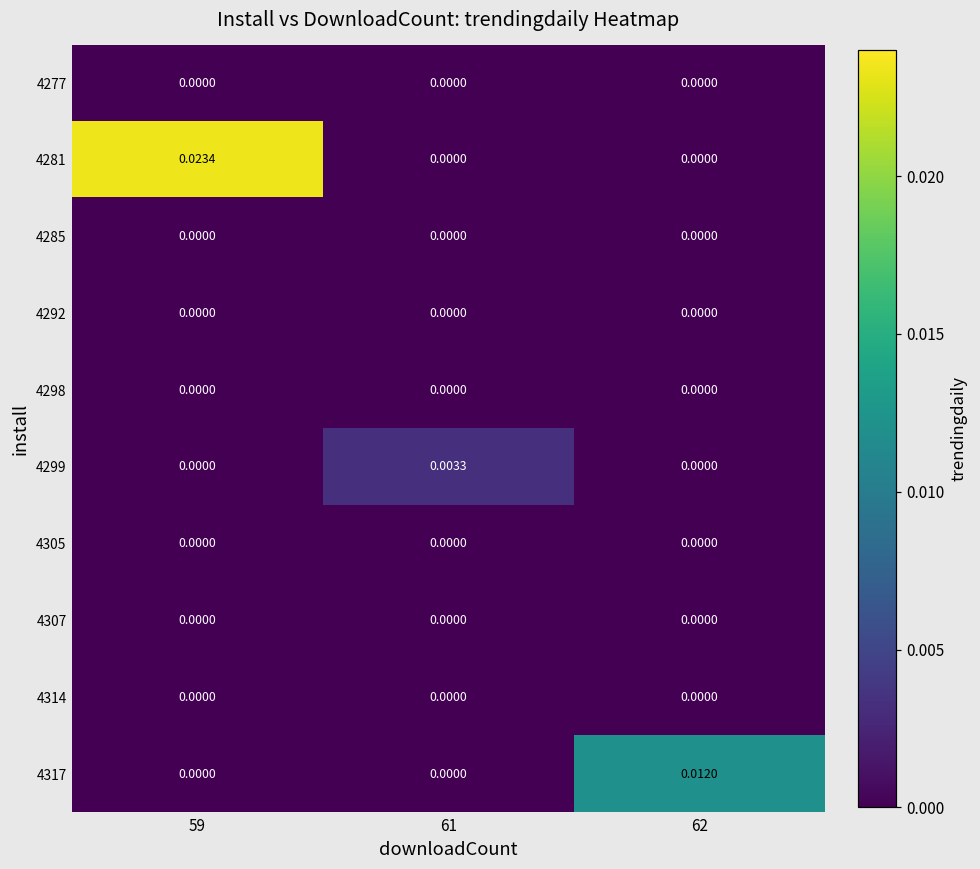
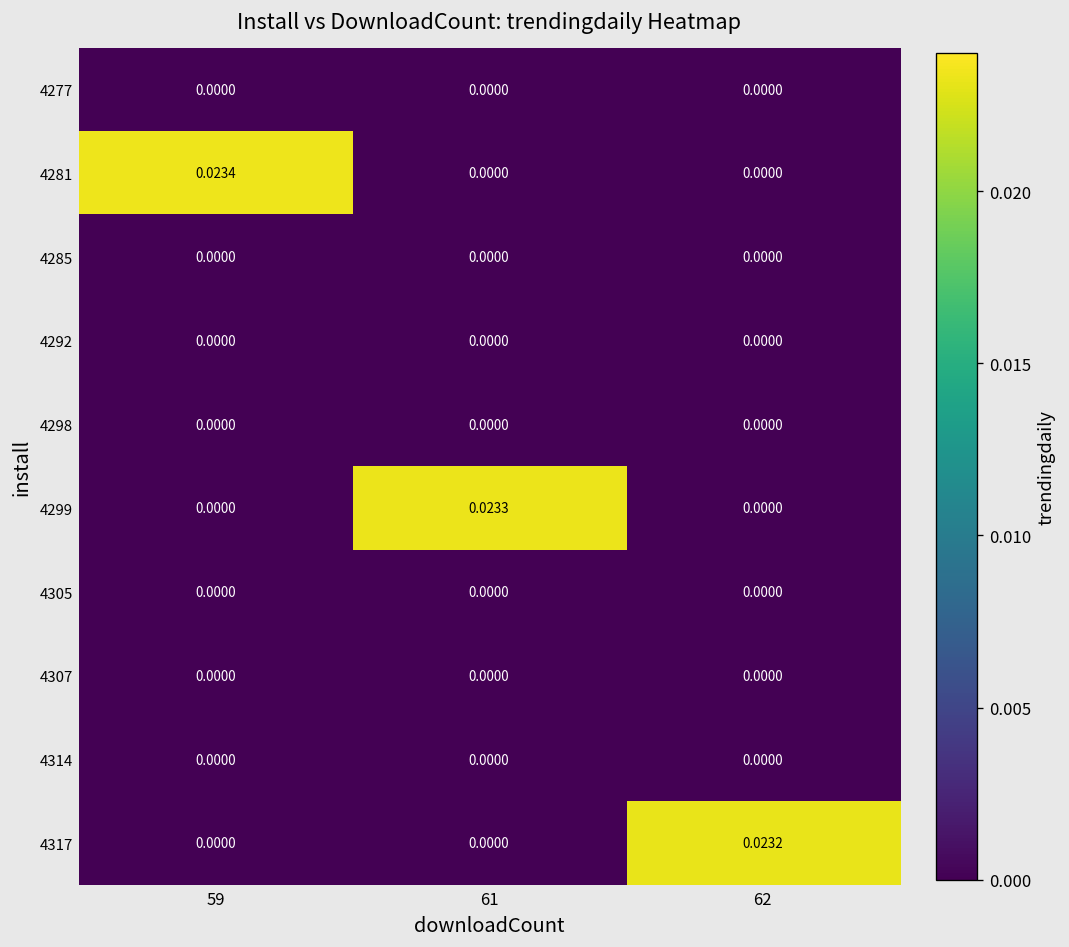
  {
    "4277": {
      "59": 0.0000,
      "61": 0.0000,
      "62": 0.0000
    },
    "4281": {
      "59": 0.0234,
      "61": 0.0000,
      "62": 0.0000
    },
    "4285": {
      "59": 0.0000,
      "61": 0.0000,
      "62": 0.0000
    },
    "4292": {
      "59": 0.0000,
      "61": 0.0000,
      "62": 0.0000
    },
    "4298": {
      "59": 0.0000,
      "61": 0.0000,
      "62": 0.0000
    },
    "4299": {
      "59": 0.0000,
-     "61": 0.0033,
+     "61": 0.0233,
      "62": 0.0000
    },
    "4305": {
      "59": 0.0000,
      "61": 0.0000,
      "62": 0.0000
    },
    "4307": {
      "59": 0.0000,
      "61": 0.0000,
      "62": 0.0000
    },
    "4314": {
      "59": 0.0000,
      "61": 0.0000,
      "62": 0.0000
    },
    "4317": {
      "59": 0.0000,
      "61": 0.0000,
-     "62": 0.0120
+     "62": 0.0232
    }
  }
